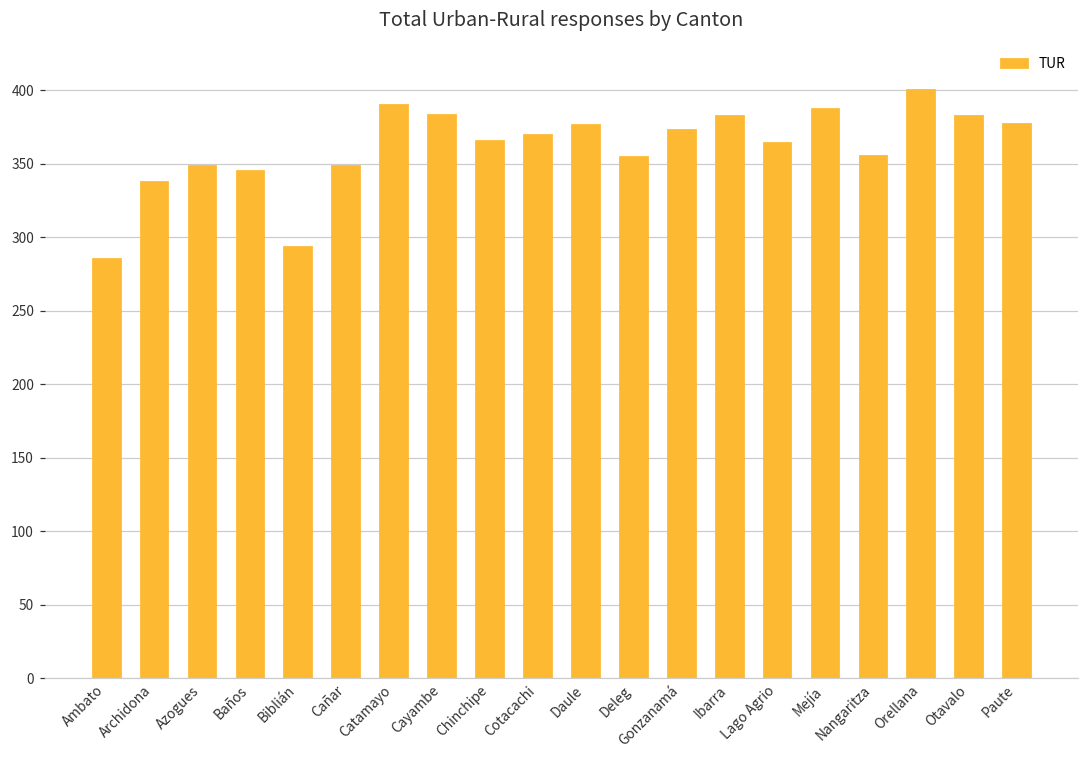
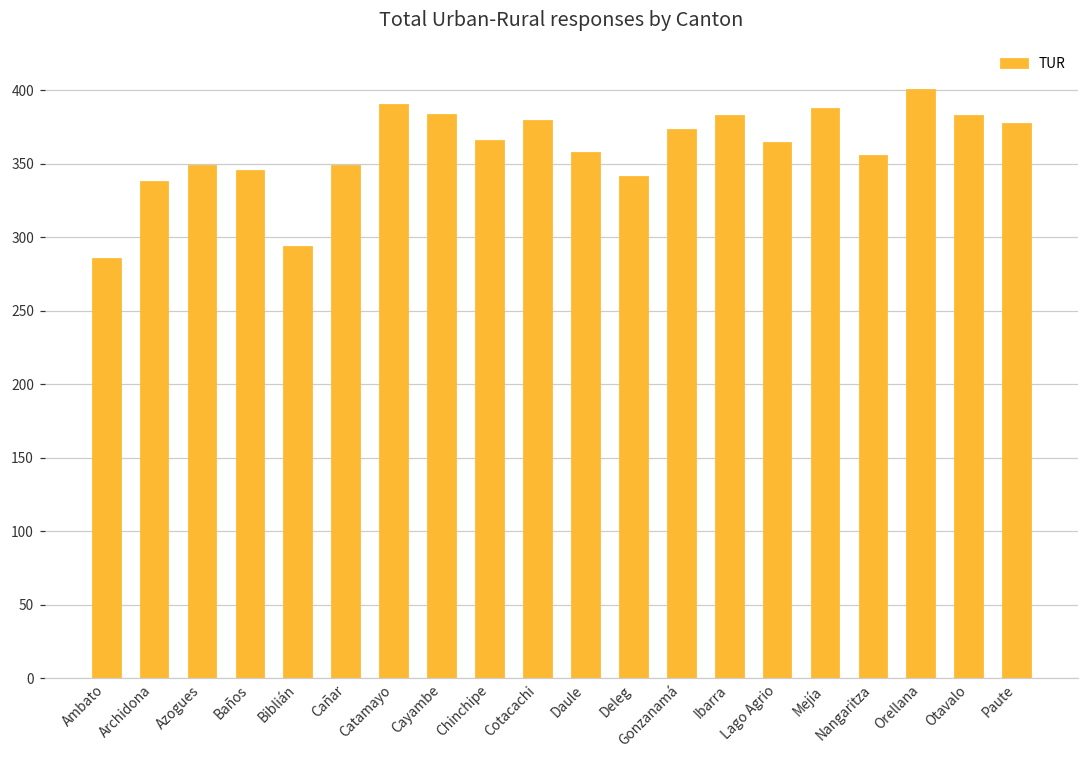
  {
    "Ambato": 286,
    "Archidona": 338,
    "Azogues": 349,
    "Baños": 346,
    "Biblián": 294,
    "Cañar": 349,
    "Catamayo": 391,
    "Cayambe": 384,
    "Chinchipe": 366,
-   "Cotacachi": 370,
-   "Daule": 377,
-   "Deleg": 355,
+   "Cotacachi": 380,
+   "Daule": 358,
+   "Deleg": 342,
    "Gonzanamá": 374,
    "Ibarra": 383,
    "Lago Agrio": 365,
    "Mejía": 388,
    "Nangaritza": 356,
    "Orellana": 401,
    "Otavalo": 383,
    "Paute": 378
  }
